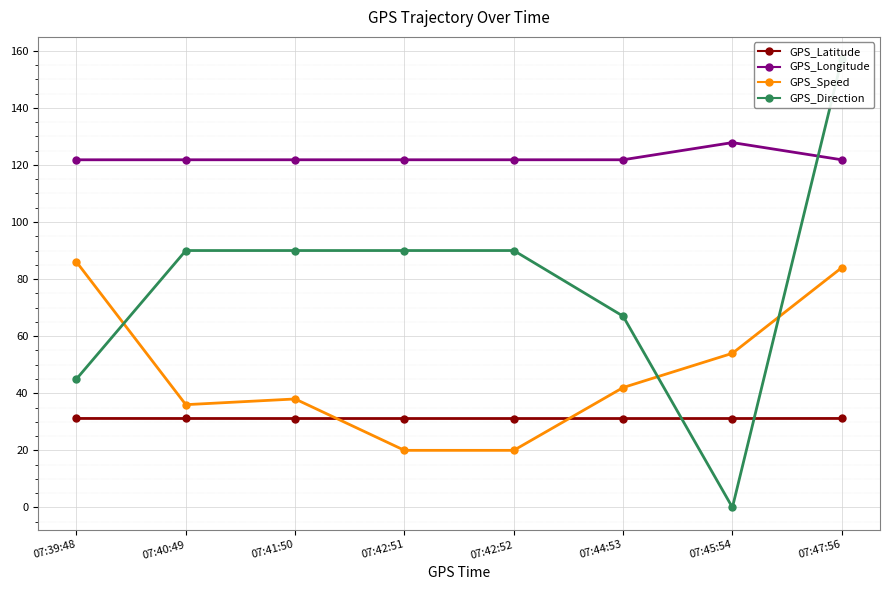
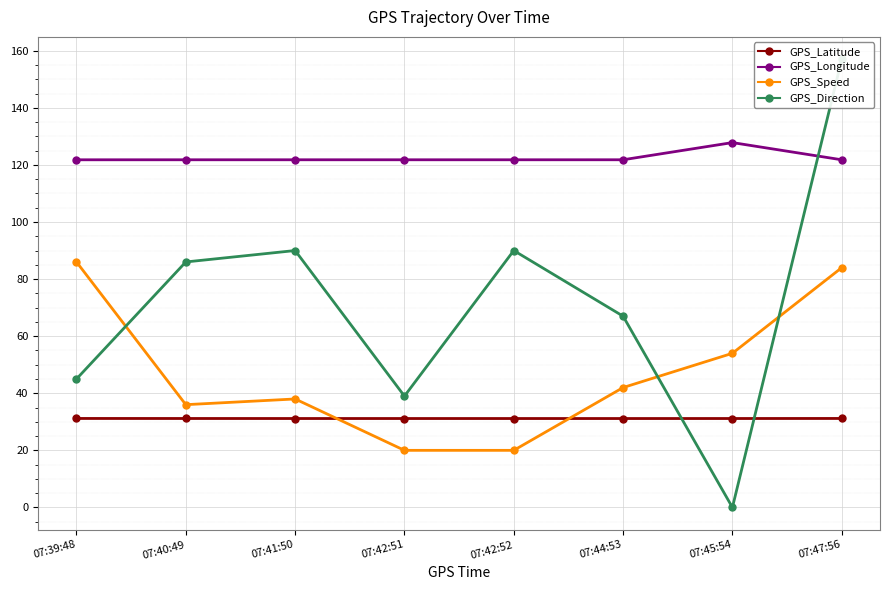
  {
    "GPS_Latitude": {
      "07:39:48": 31,
      "07:40:49": 31,
      "07:41:50": 31,
      "07:42:51": 31,
      "07:42:52": 31,
      "07:44:53": 31,
      "07:45:54": 31,
      "07:47:56": 31
    },
    "GPS_Longitude": {
      "07:39:48": 122,
      "07:40:49": 122,
      "07:41:50": 122,
      "07:42:51": 122,
      "07:42:52": 122,
      "07:44:53": 122,
      "07:45:54": 128,
      "07:47:56": 122
    },
    "GPS_Speed": {
      "07:39:48": 86,
      "07:40:49": 36,
      "07:41:50": 38,
      "07:42:51": 20,
      "07:42:52": 20,
      "07:44:53": 42,
      "07:45:54": 54,
      "07:47:56": 84
    },
    "GPS_Direction": {
      "07:39:48": 45,
-     "07:40:49": 90,
+     "07:40:49": 86,
      "07:41:50": 90,
-     "07:42:51": 90,
+     "07:42:51": 39,
      "07:42:52": 90,
      "07:44:53": 67,
      "07:45:54": 0
    }
  }
